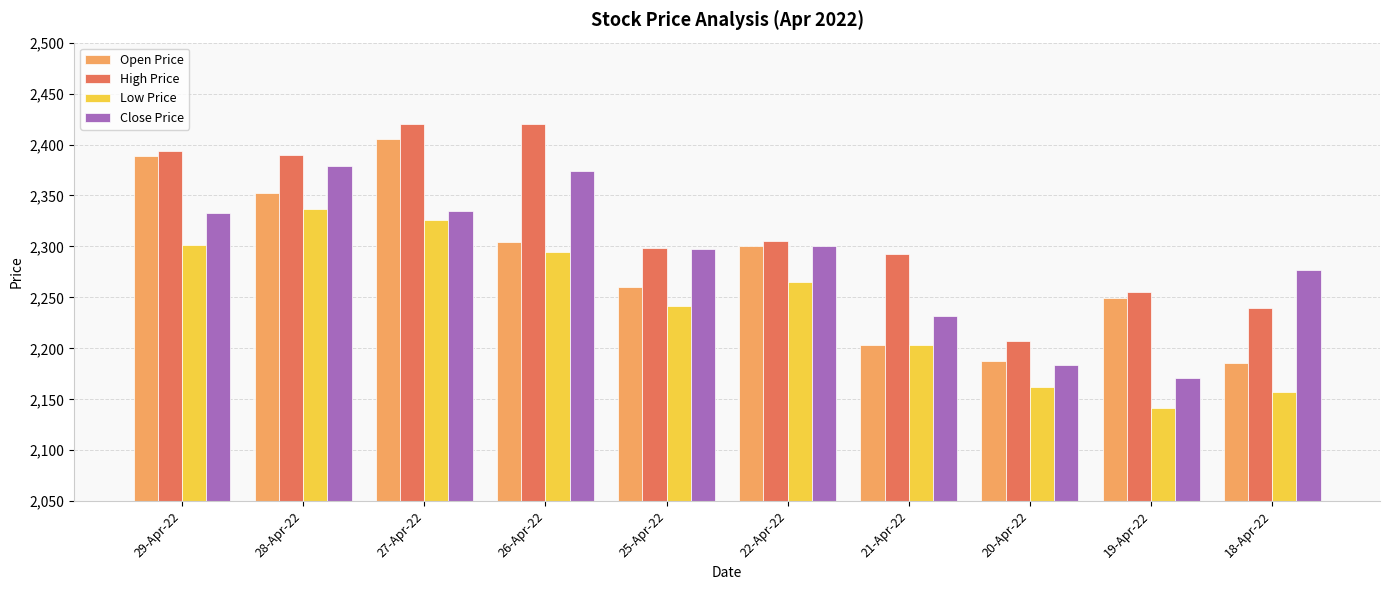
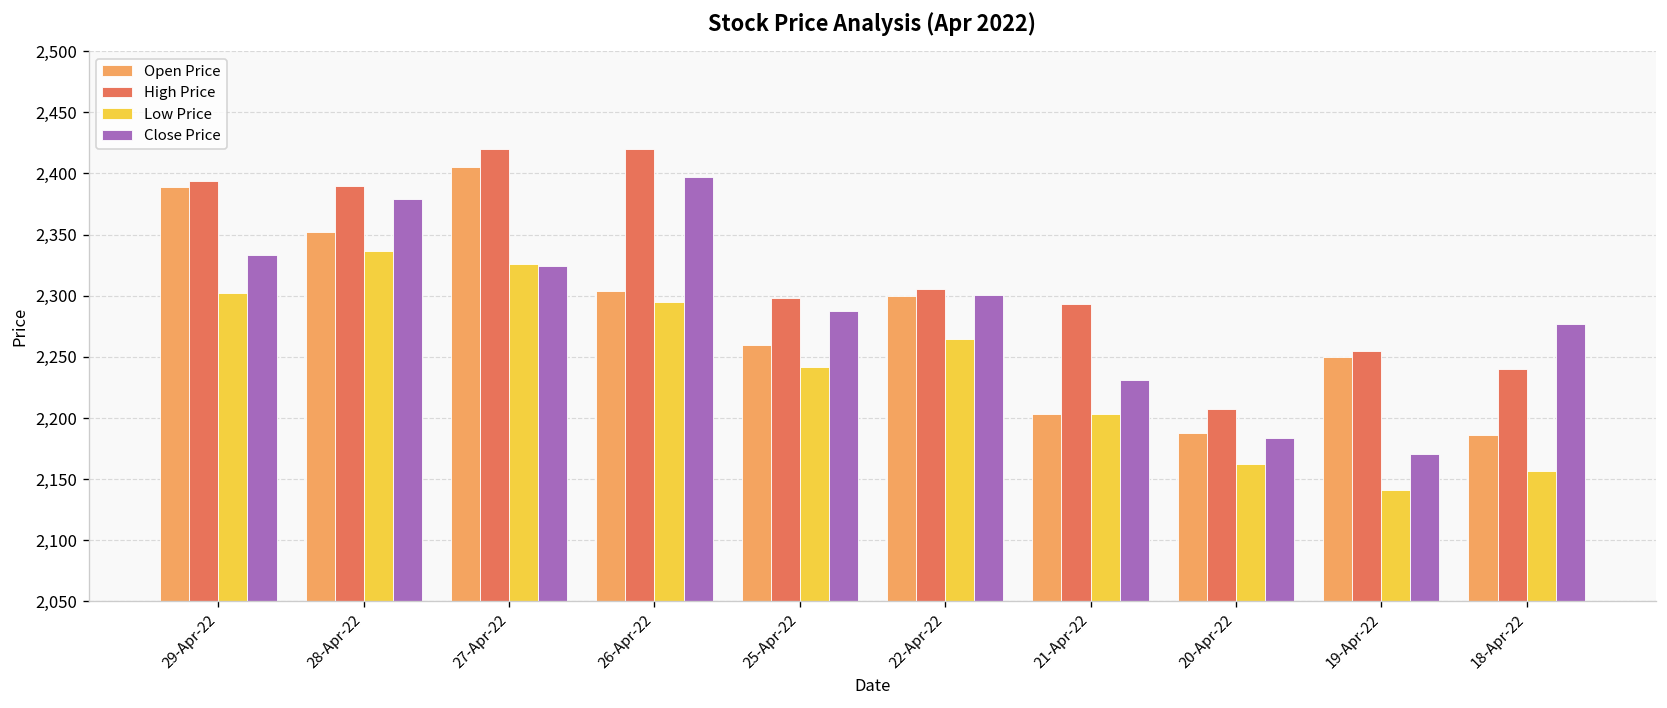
  {
    "Close Price": {
      "29-Apr-22": "2,333",
      "28-Apr-22": "2,379",
-     "27-Apr-22": "2,335",
-     "26-Apr-22": "2,374",
-     "25-Apr-22": "2,298",
+     "27-Apr-22": "2,324",
+     "26-Apr-22": "2,397",
+     "25-Apr-22": "2,287",
      "22-Apr-22": "2,301",
      "21-Apr-22": "2,231",
      "20-Apr-22": "2,184",
      "19-Apr-22": "2,171",
      "18-Apr-22": "2,277"
    }
  }
